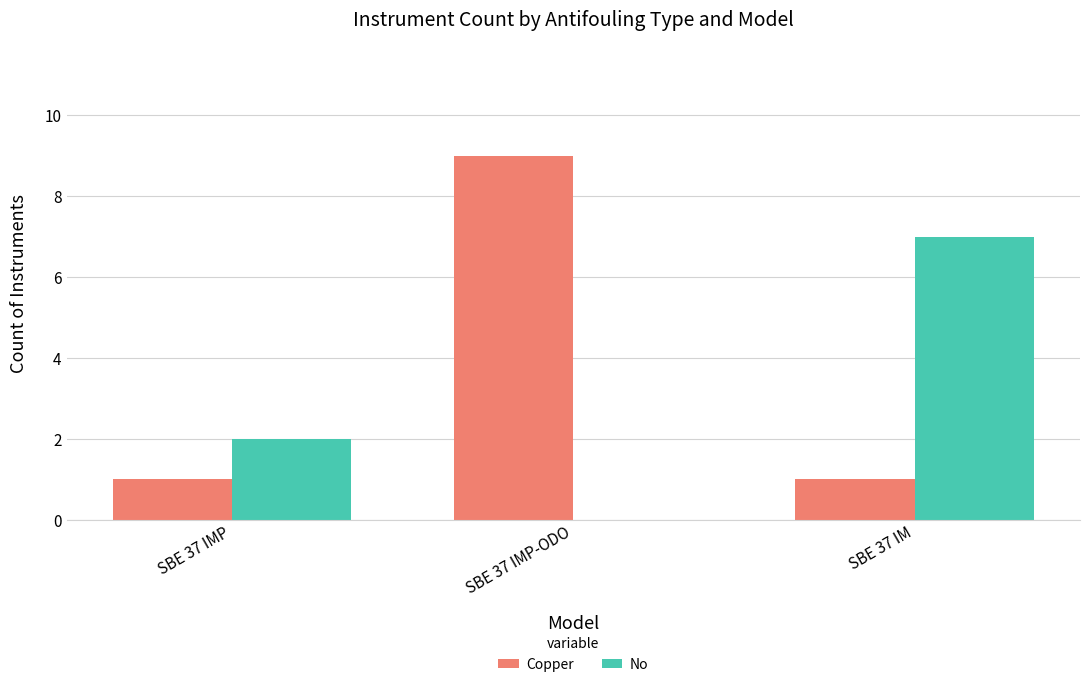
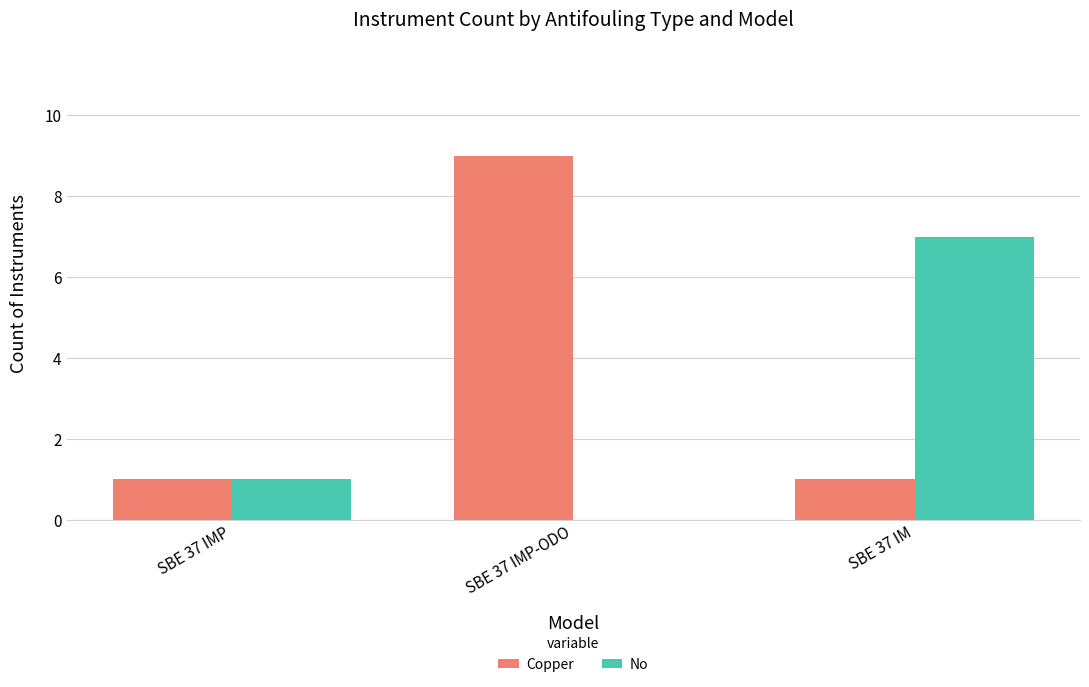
  {
    "Copper": {
      "SBE 37 IMP": 1,
      "SBE 37 IMP-ODO": 9,
      "SBE 37 IM": 1
    },
    "No": {
-     "SBE 37 IMP": 2,
+     "SBE 37 IMP": 1,
      "SBE 37 IMP-ODO": 0,
      "SBE 37 IM": 7
    }
  }
